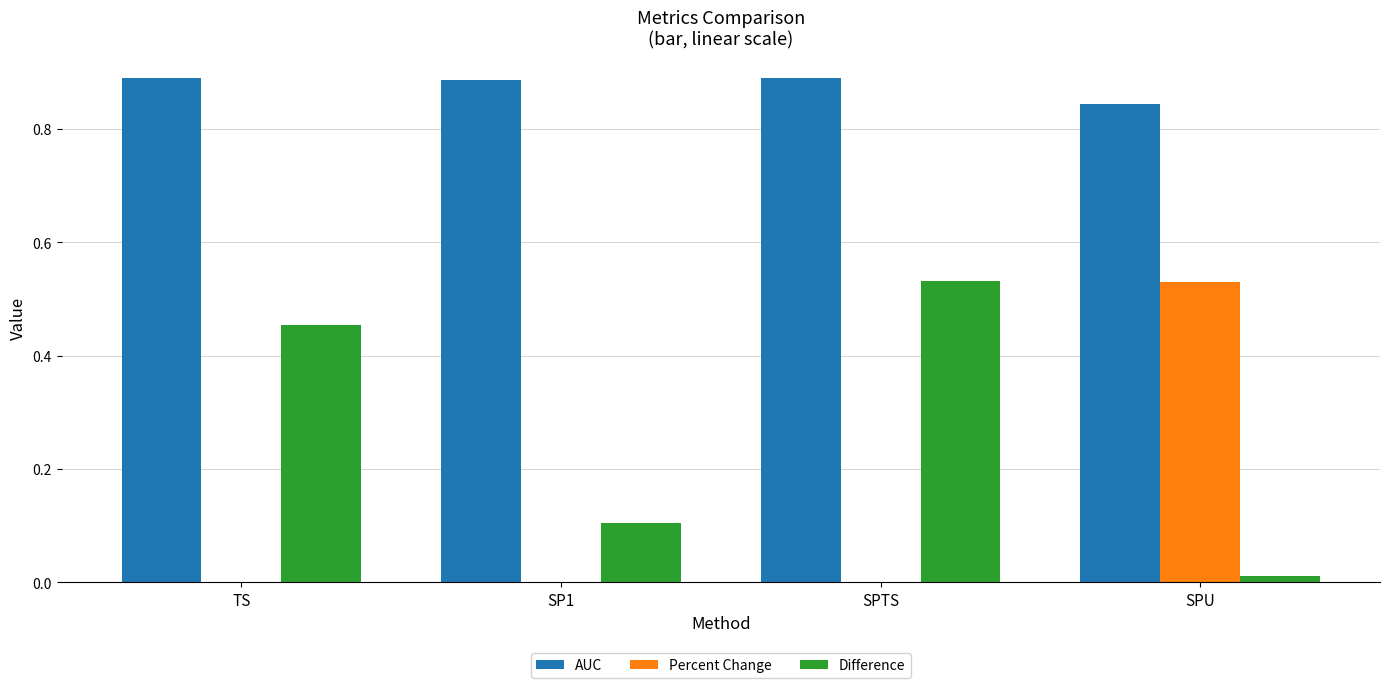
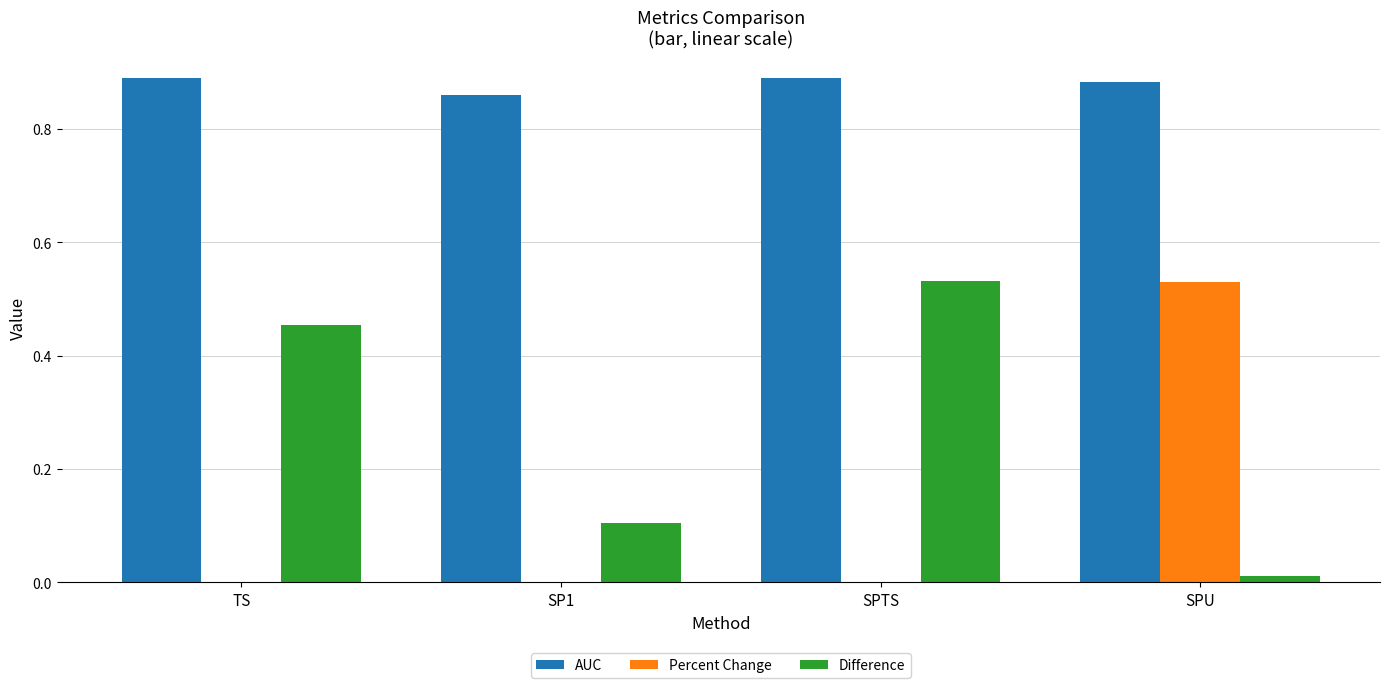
  {
    "AUC": {
      "TS": 0.89,
-     "SP1": 0.89,
+     "SP1": 0.86,
      "SPTS": 0.89,
-     "SPU": 0.84
+     "SPU": 0.88
    },
    "Percent Change": {
      "TS": 0.00,
      "SP1": 0.00,
      "SPTS": 0.00,
      "SPU": 0.53
    },
    "Difference": {
      "TS": 0.45,
      "SP1": 0.11,
      "SPTS": 0.53,
      "SPU": 0.01
    }
  }
